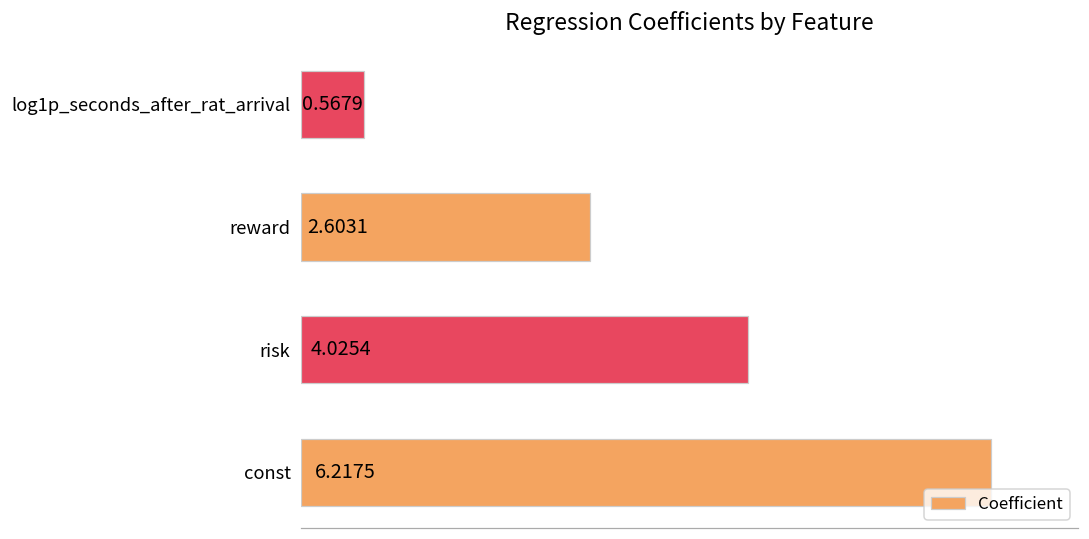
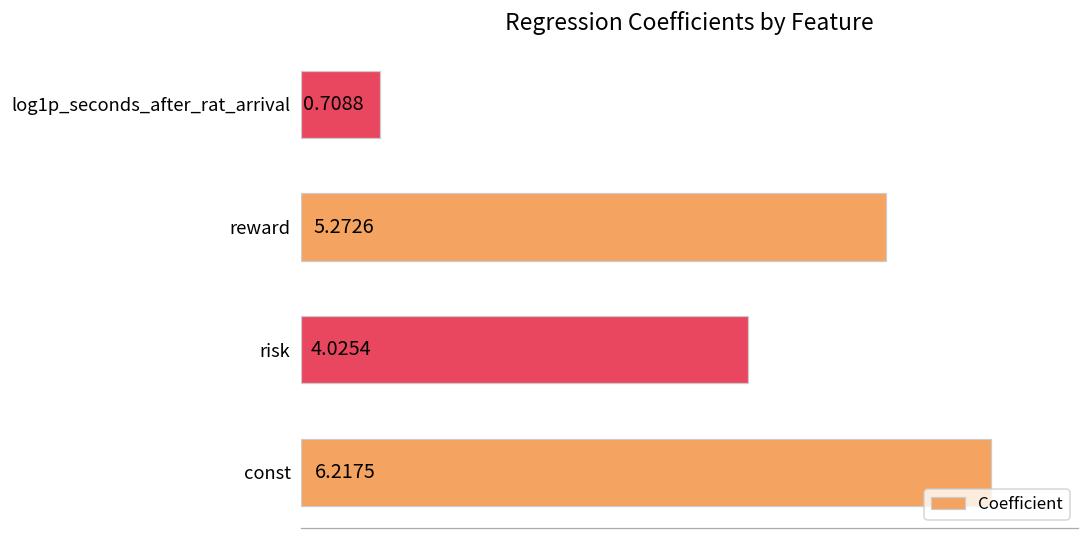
  {
-   "log1p_seconds_after_rat_arrival": 0.5679,
-   "reward": 2.6031,
+   "log1p_seconds_after_rat_arrival": 0.7088,
+   "reward": 5.2726,
    "risk": 4.0254,
    "const": 6.2175
  }
